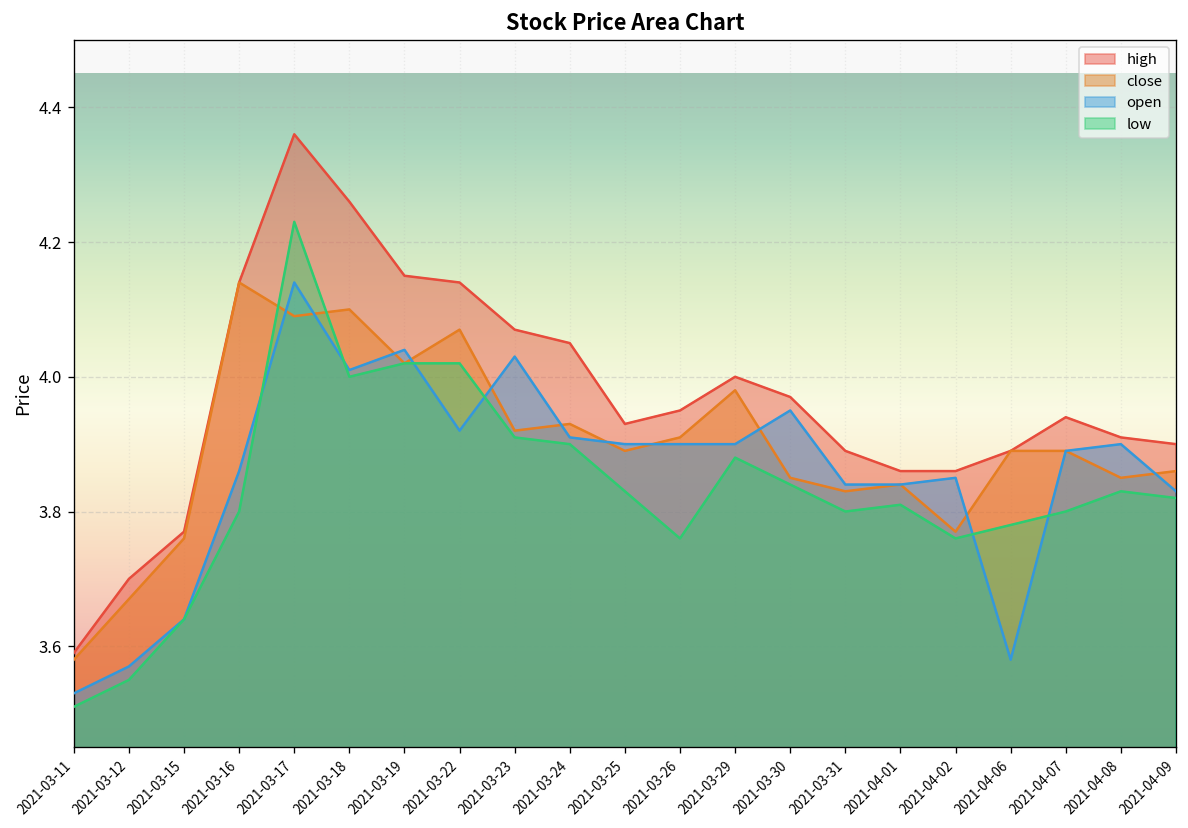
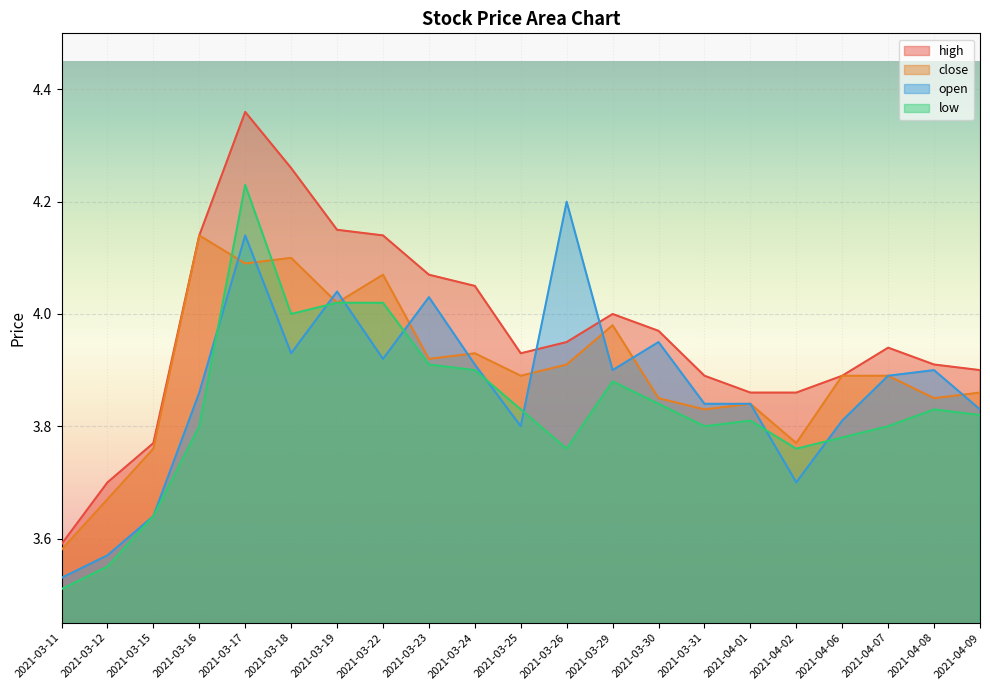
  {
    "open": {
      "2021-03-11": 3.53,
      "2021-03-12": 3.57,
      "2021-03-16": 3.86,
      "2021-03-17": 4.14,
-     "2021-03-18": 4.01,
+     "2021-03-18": 3.93,
      "2021-03-19": 4.04,
      "2021-03-22": 3.92,
      "2021-03-23": 4.03,
      "2021-03-24": 3.91,
-     "2021-03-25": 3.9,
-     "2021-03-26": 3.9,
+     "2021-03-25": 3.8,
+     "2021-03-26": 4.2,
      "2021-03-29": 3.90,
      "2021-03-30": 3.95,
      "2021-03-31": 3.84,
-     "2021-04-02": 3.85,
-     "2021-04-06": 3.58,
+     "2021-04-02": 3.70,
+     "2021-04-06": 3.81,
      "2021-04-08": 3.90,
      "2021-04-09": 3.83
    },
    "low": {
      "2021-03-11": 3.51,
      "2021-03-12": 3.55,
      "2021-03-16": 3.80,
      "2021-03-17": 4.23,
      "2021-03-18": 4.00,
      "2021-03-22": 4.02,
      "2021-03-23": 3.91,
      "2021-03-24": 3.90,
      "2021-03-25": 3.83,
      "2021-03-26": 3.76,
      "2021-03-29": 3.88,
      "2021-03-30": 3.84,
      "2021-03-31": 3.80,
      "2021-04-01": 3.81,
      "2021-04-02": 3.76,
      "2021-04-06": 3.78,
      "2021-04-07": 3.80,
      "2021-04-08": 3.83,
      "2021-04-09": 3.82
    }
  }
